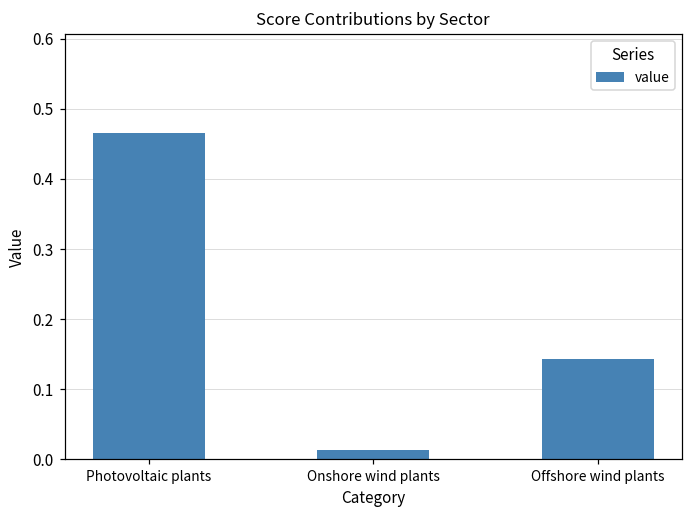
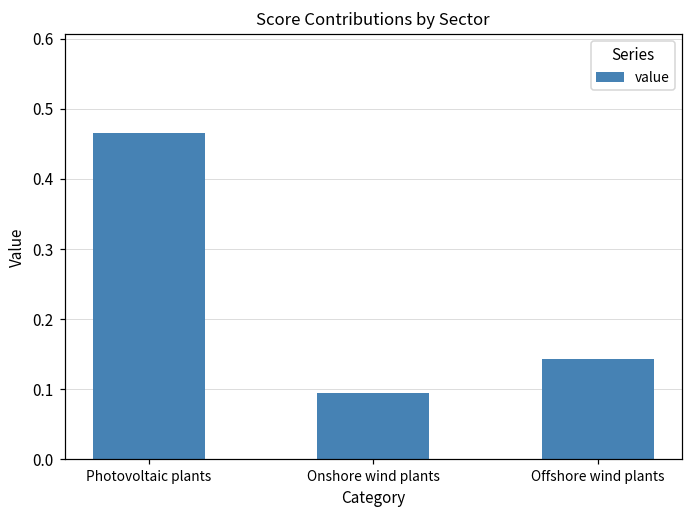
  {
    "Photovoltaic plants": 0.47,
-   "Onshore wind plants": 0.01,
+   "Onshore wind plants": 0.09,
    "Offshore wind plants": 0.14
  }
